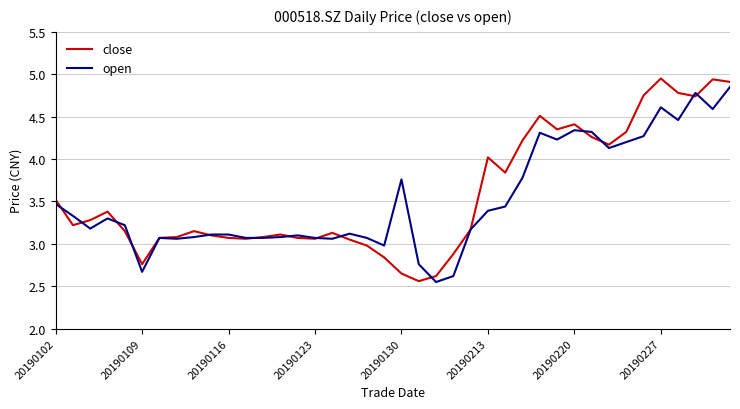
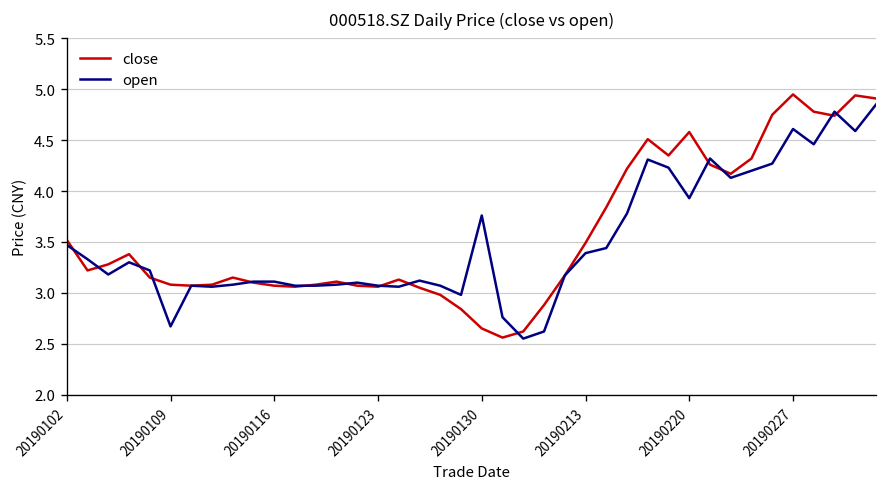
  {
    "close": {
      "20190102": 3.5,
-     "20190109": 2.8,
+     "20190109": 3.1,
      "20190116": 3.1,
      "20190130": 2.7,
-     "20190213": 4.0,
-     "20190220": 4.4,
+     "20190213": 3.5,
+     "20190220": 4.6,
      "20190227": 5.0
    },
    "open": {
      "20190102": 3.5,
      "20190109": 2.7,
      "20190116": 3.1,
      "20190130": 3.8,
      "20190213": 3.4,
-     "20190220": 4.3,
+     "20190220": 3.9,
      "20190227": 4.6
    }
  }
